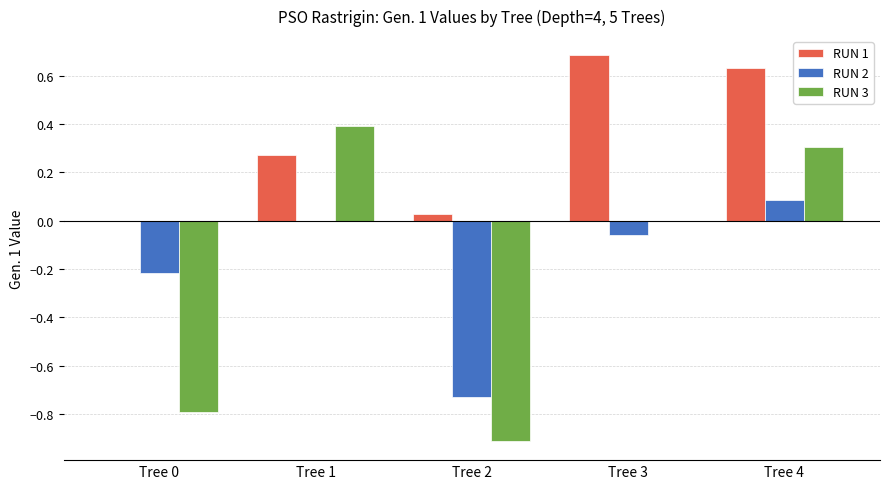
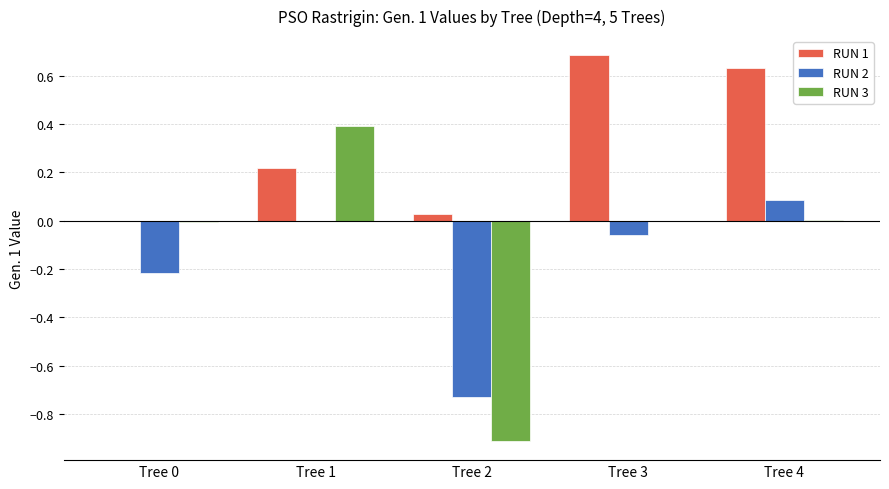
  {
    "RUN 1": {
-     "Tree 1": 0.27,
+     "Tree 1": 0.22,
      "Tree 2": 0.03,
      "Tree 3": 0.68,
      "Tree 4": 0.63
    },
    "RUN 2": {
      "Tree 0": -0.22,
      "Tree 2": -0.73,
      "Tree 3": -0.06,
      "Tree 4": 0.09
    },
    "RUN 3": {
-     "Tree 0": -0.79,
+     "Tree 0": -0.01,
      "Tree 1": 0.39,
      "Tree 2": -0.91,
-     "Tree 4": 0.30
+     "Tree 4": 0.00
    }
  }
